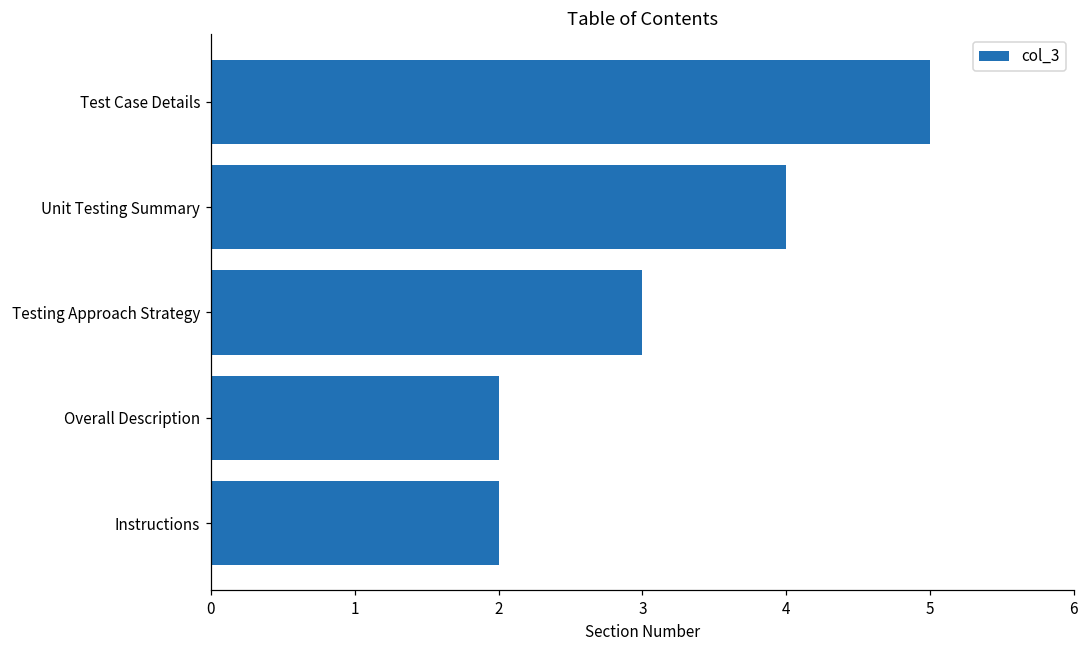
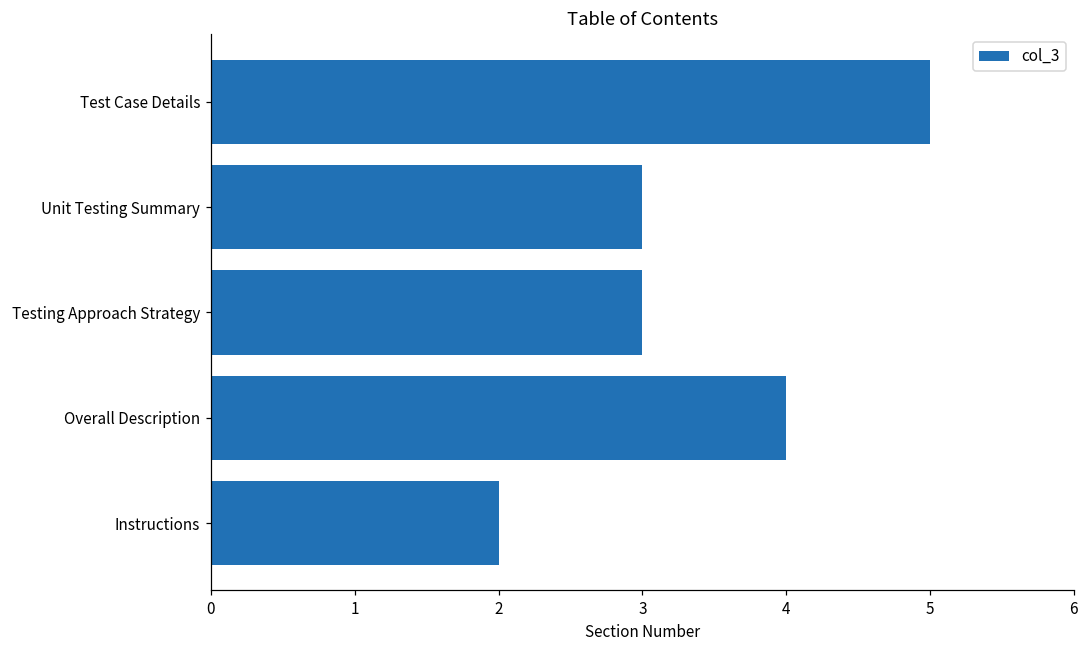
  {
    "Test Case Details": 5,
-   "Unit Testing Summary": 4,
+   "Unit Testing Summary": 3,
    "Testing Approach Strategy": 3,
-   "Overall Description": 2,
+   "Overall Description": 4,
    "Instructions": 2
  }
